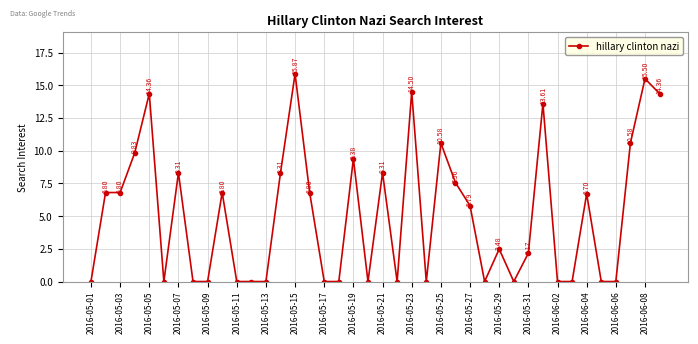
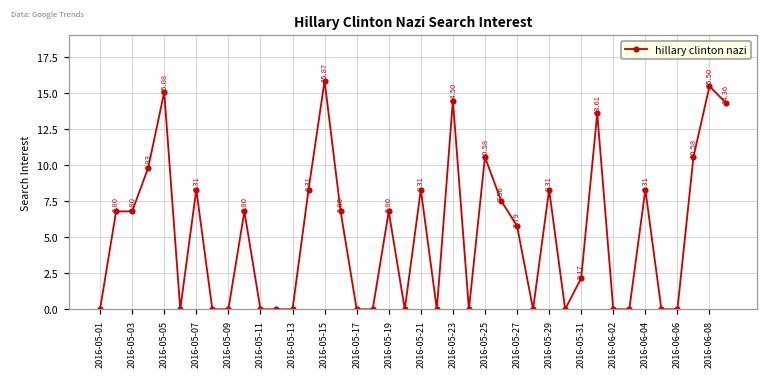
  {
    "2016-05-03": 6.80,
-   "2016-05-05": 14.36,
+   "2016-05-05": 15.08,
    "2016-05-07": 8.31,
    "2016-05-15": 15.87,
-   "2016-05-19": 9.38,
+   "2016-05-19": 6.80,
    "2016-05-21": 8.31,
    "2016-05-23": 14.50,
    "2016-05-25": 10.58,
    "2016-05-27": 5.79,
-   "2016-05-29": 2.48,
+   "2016-05-29": 8.31,
    "2016-05-31": 2.17,
-   "2016-06-04": 6.70,
+   "2016-06-04": 8.31,
    "2016-06-08": 15.50
  }
